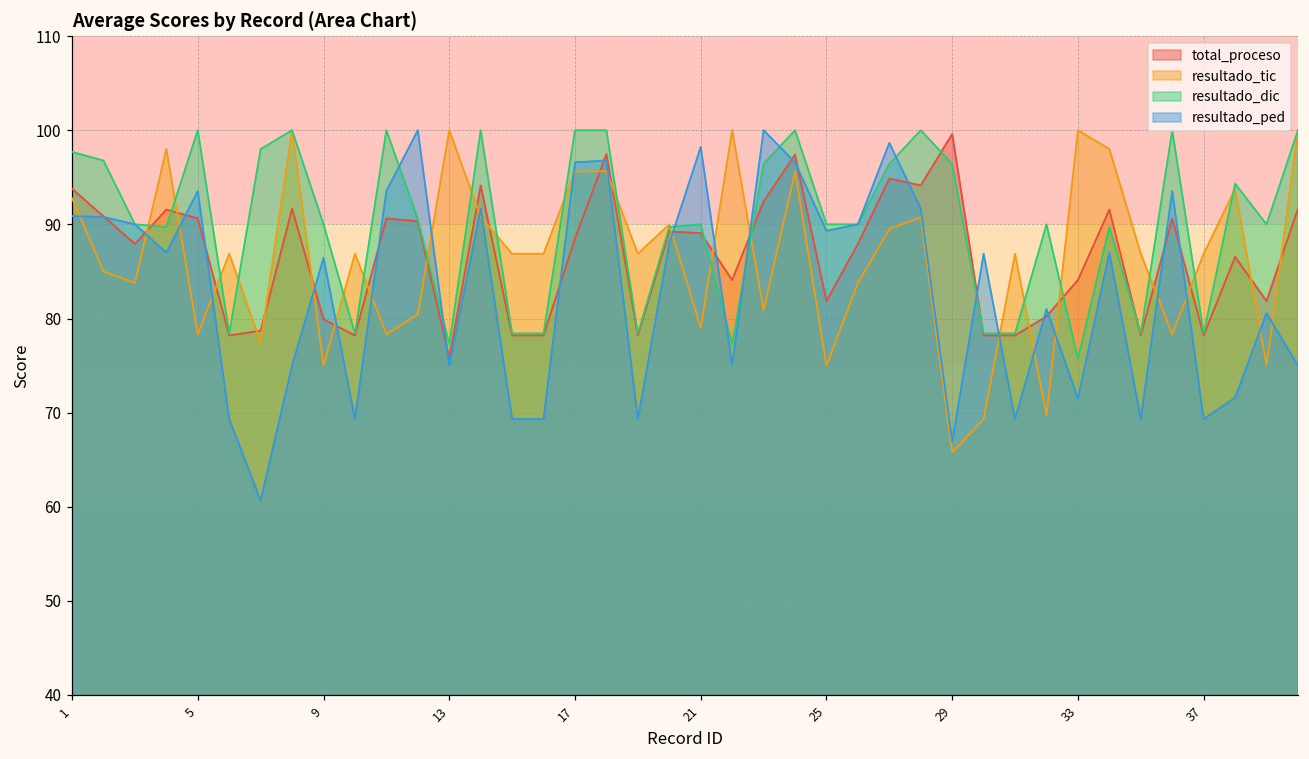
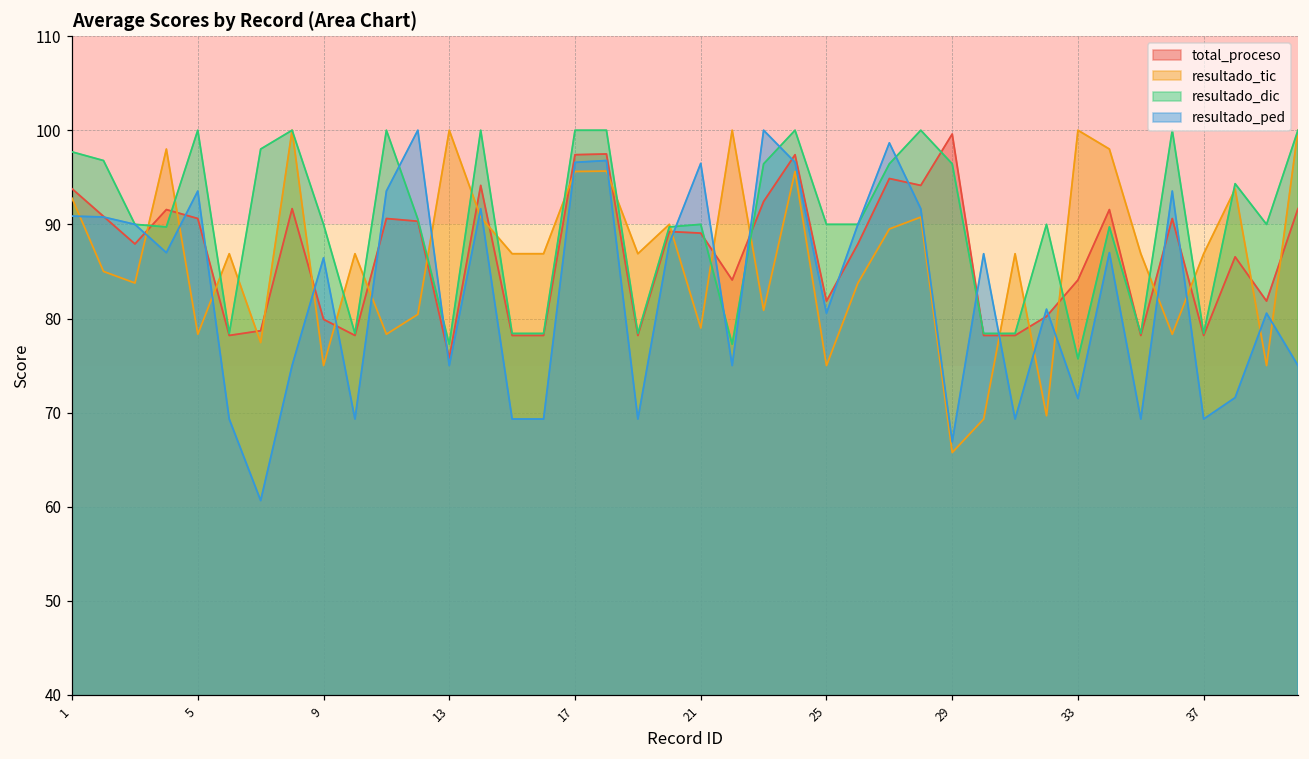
  {
    "total_proceso": {
      "1": 94,
      "5": 91,
      "9": 80,
      "13": 76,
-     "17": 89,
+     "17": 97,
      "21": 89,
      "25": 82,
      "29": 100,
      "33": 84
    },
    "resultado_tic": {
      "1": 93,
      "5": 78,
      "9": 75,
      "13": 100,
      "17": 96,
      "21": 79,
      "25": 75,
      "29": 66,
      "33": 100,
      "37": 87
    },
    "resultado_dic": {
      "1": 98,
      "5": 100,
      "9": 90,
      "13": 77,
      "17": 100,
      "21": 90,
      "25": 90,
      "29": 96,
      "33": 76
    },
    "resultado_ped": {
      "1": 91,
      "5": 94,
      "9": 86,
      "13": 75,
      "17": 97,
-     "21": 98,
-     "25": 89,
+     "21": 96,
+     "25": 81,
      "29": 67,
      "33": 72,
      "37": 69
    }
  }
